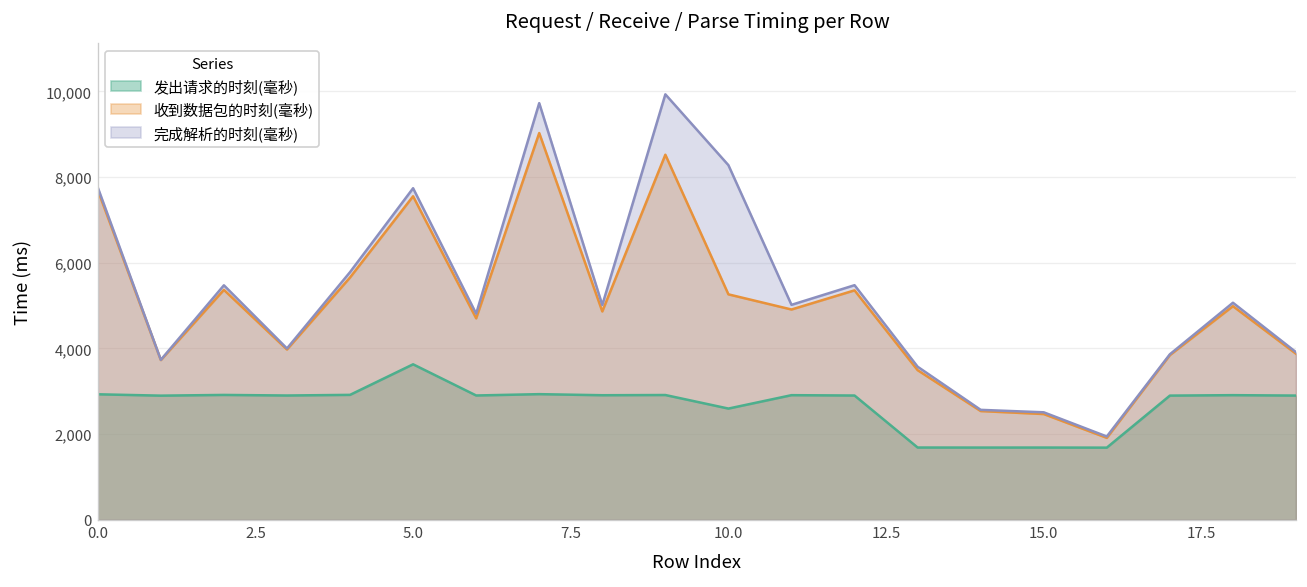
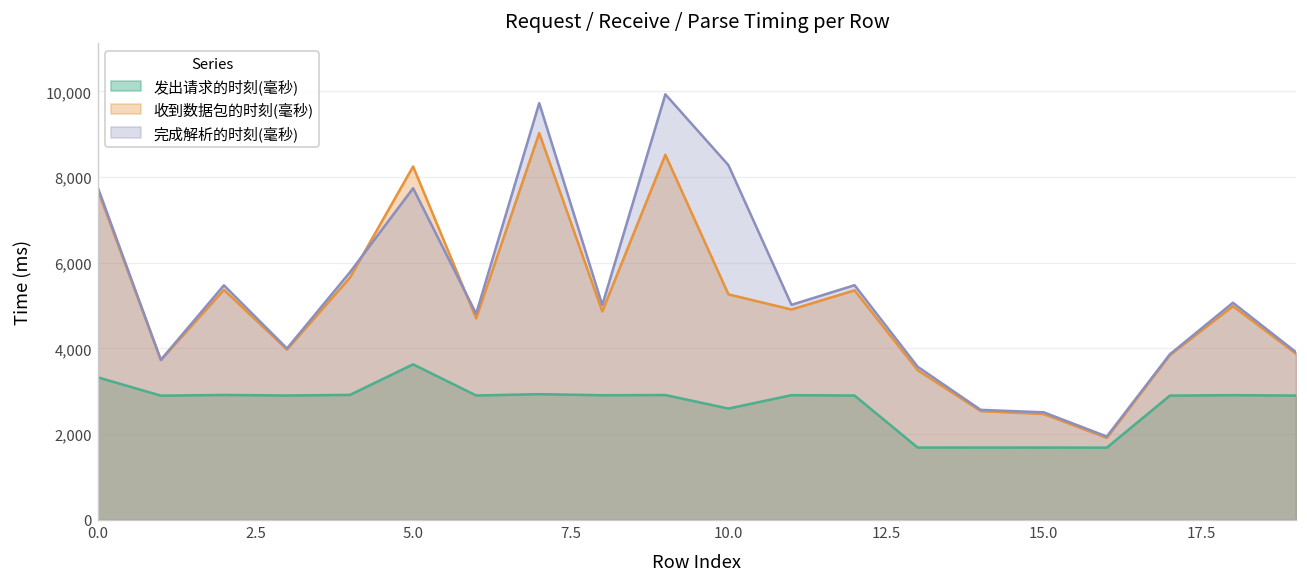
  {
    "发出请求的时刻(毫秒)": {
-     "0.0": "2,900",
+     "0.0": "3,300",
      "5.0": "3,600",
      "10.0": "2,600",
      "15.0": "1,700"
    },
    "收到数据包的时刻(毫秒)": {
-     "5.0": "7,600",
+     "5.0": "8,200",
      "10.0": "5,300"
    },
    "完成解析的时刻(毫秒)": {
      "5.0": "7,700",
      "10.0": "8,300"
    }
  }
